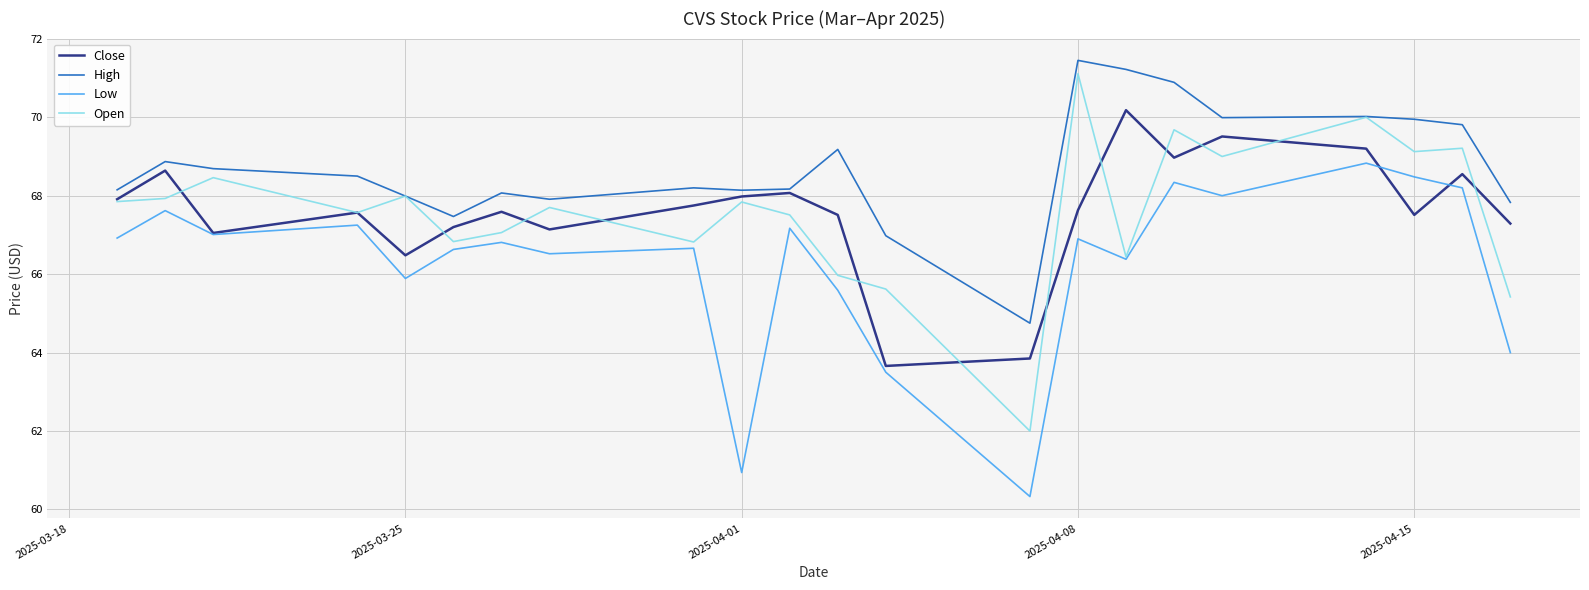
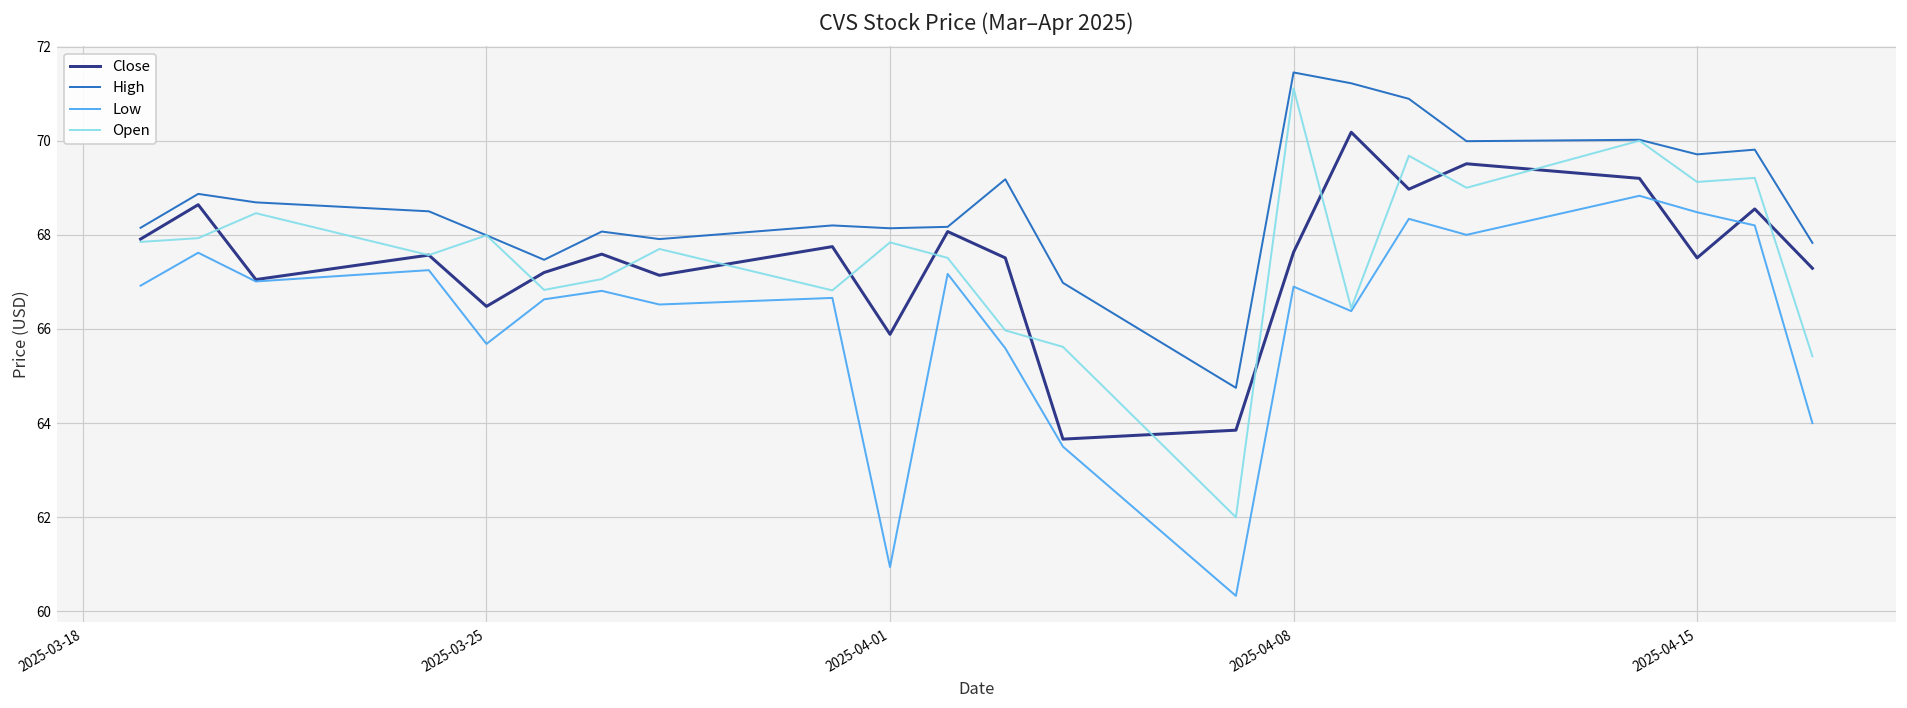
  {
    "Close": {
      "2025-03-25": 66.5,
-     "2025-04-01": 68.0,
+     "2025-04-01": 65.9,
      "2025-04-08": 67.6,
      "2025-04-15": 67.5
    },
    "High": {
      "2025-04-01": 68.1,
      "2025-04-08": 71.4,
-     "2025-04-15": 69.9
+     "2025-04-15": 69.7
    },
    "Low": {
-     "2025-03-25": 65.9,
+     "2025-03-25": 65.7,
      "2025-04-01": 60.9,
      "2025-04-08": 66.9,
      "2025-04-15": 68.5
    },
    "Open": {
      "2025-04-01": 67.8,
      "2025-04-08": 71.1,
      "2025-04-15": 69.1
    }
  }
